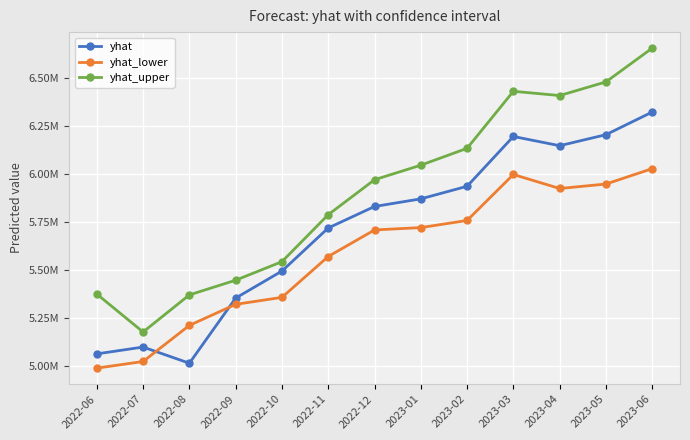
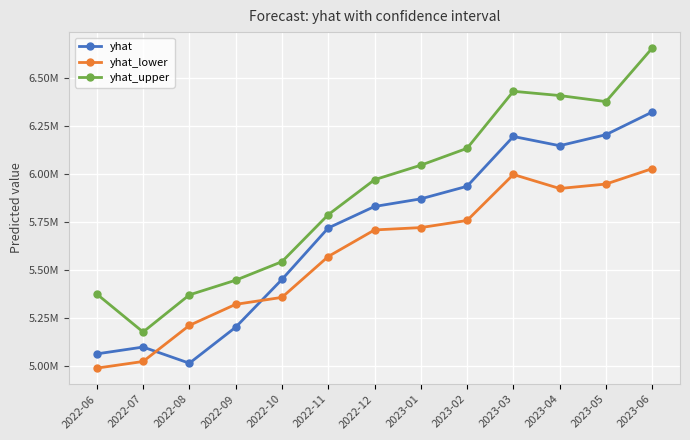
  {
    "yhat": {
      "2022-06": 5060000,
      "2022-07": 5100000,
      "2022-08": 5010000,
-     "2022-09": 5350000,
-     "2022-10": 5490000,
+     "2022-09": 5200000,
+     "2022-10": 5450000,
      "2022-11": 5720000,
      "2022-12": 5830000,
      "2023-01": 5870000,
      "2023-02": 5930000,
      "2023-03": 6190000,
      "2023-04": 6140000,
      "2023-05": 6200000,
      "2023-06": 6320000
    },
    "yhat_lower": {
      "2022-06": 4990000,
      "2022-07": 5020000,
      "2022-08": 5210000,
      "2022-09": 5320000,
      "2022-10": 5360000,
      "2022-11": 5570000,
      "2022-12": 5710000,
      "2023-01": 5720000,
      "2023-02": 5760000,
      "2023-03": 6000000,
      "2023-04": 5920000,
      "2023-05": 5950000,
      "2023-06": 6030000
    },
    "yhat_upper": {
      "2022-06": 5370000,
      "2022-07": 5170000,
      "2022-08": 5370000,
      "2022-09": 5440000,
      "2022-10": 5540000,
      "2022-11": 5790000,
      "2022-12": 5970000,
      "2023-01": 6040000,
      "2023-02": 6130000,
      "2023-03": 6430000,
      "2023-04": 6410000,
-     "2023-05": 6480000,
+     "2023-05": 6370000,
      "2023-06": 6650000
    }
  }
